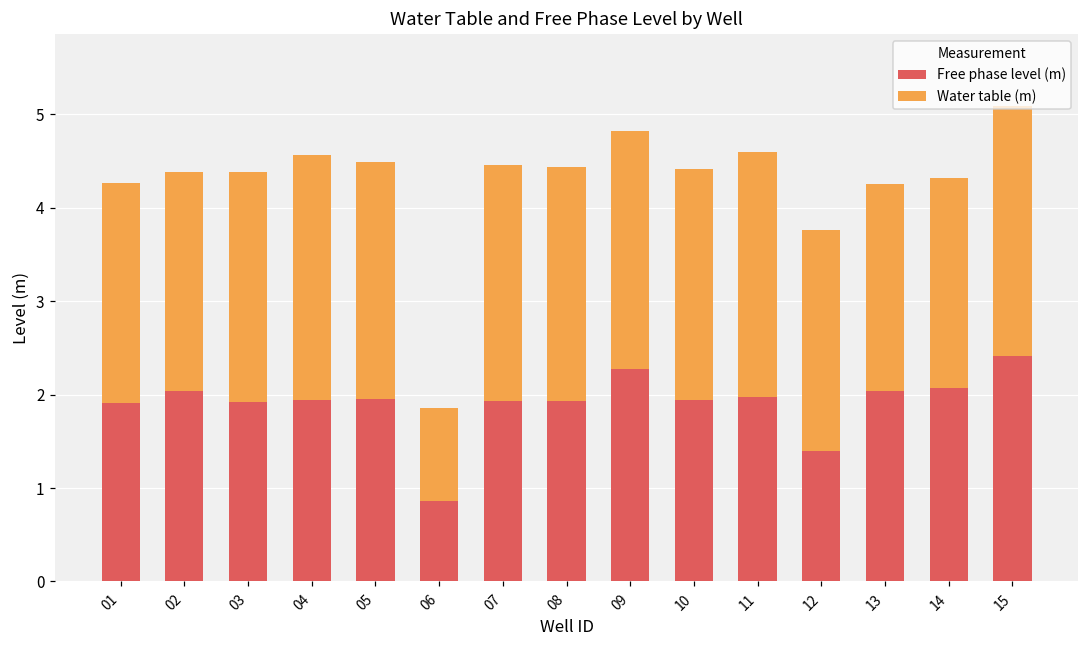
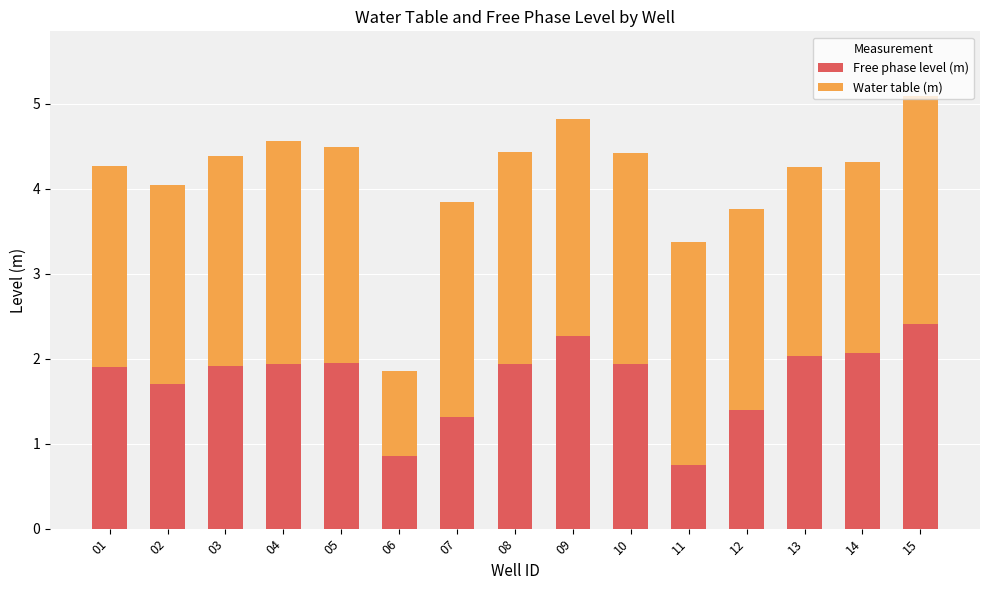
  {
    "Free phase level (m)": {
      "01": 1.9,
-     "02": 2.0,
+     "02": 1.7,
      "03": 1.9,
      "04": 1.9,
      "05": 2.0,
      "06": 0.9,
-     "07": 1.9,
+     "07": 1.3,
      "08": 1.9,
      "09": 2.3,
      "10": 1.9,
-     "11": 2.0,
+     "11": 0.8,
      "12": 1.4,
      "13": 2.0,
      "14": 2.1,
      "15": 2.4
    },
    "Water table (m)": {
      "01": 2.4,
      "02": 2.3,
      "03": 2.5,
      "04": 2.6,
      "05": 2.5,
      "06": 1.0,
      "07": 2.5,
      "08": 2.5,
      "09": 2.6,
      "10": 2.5,
      "11": 2.6,
      "12": 2.4,
      "13": 2.2,
      "14": 2.2
    }
  }
